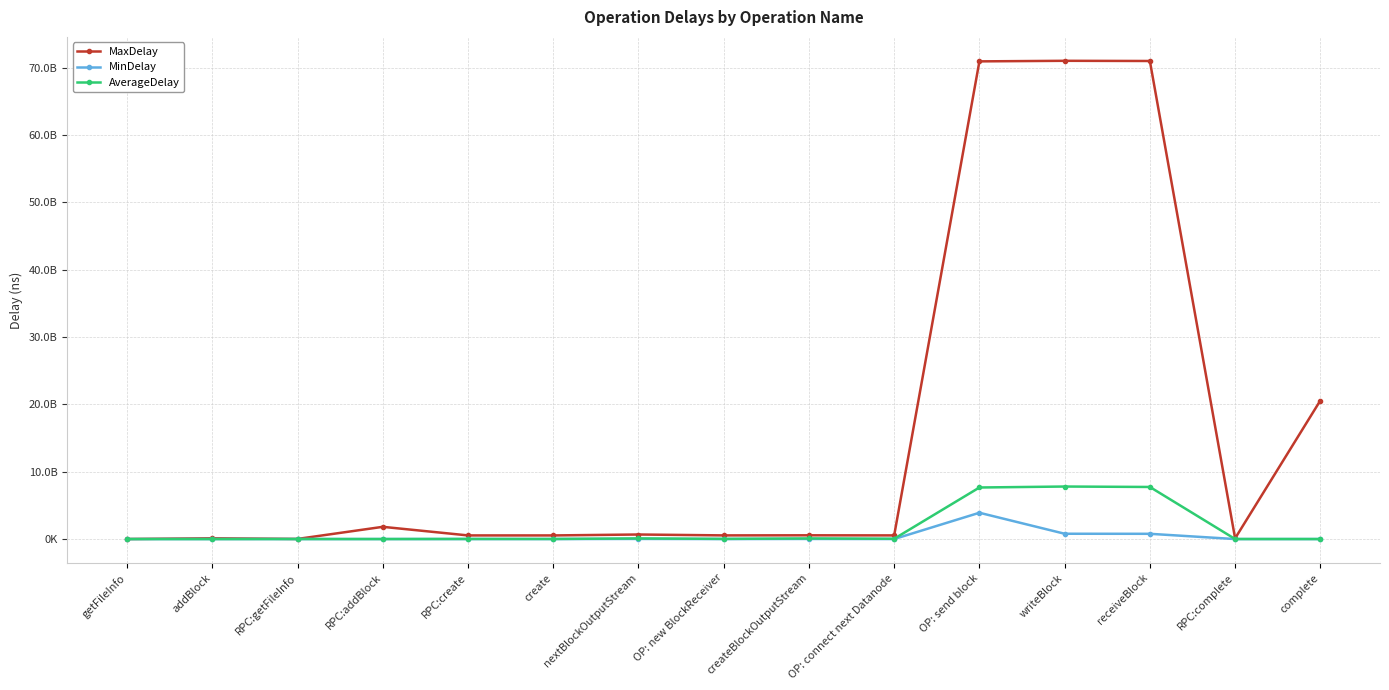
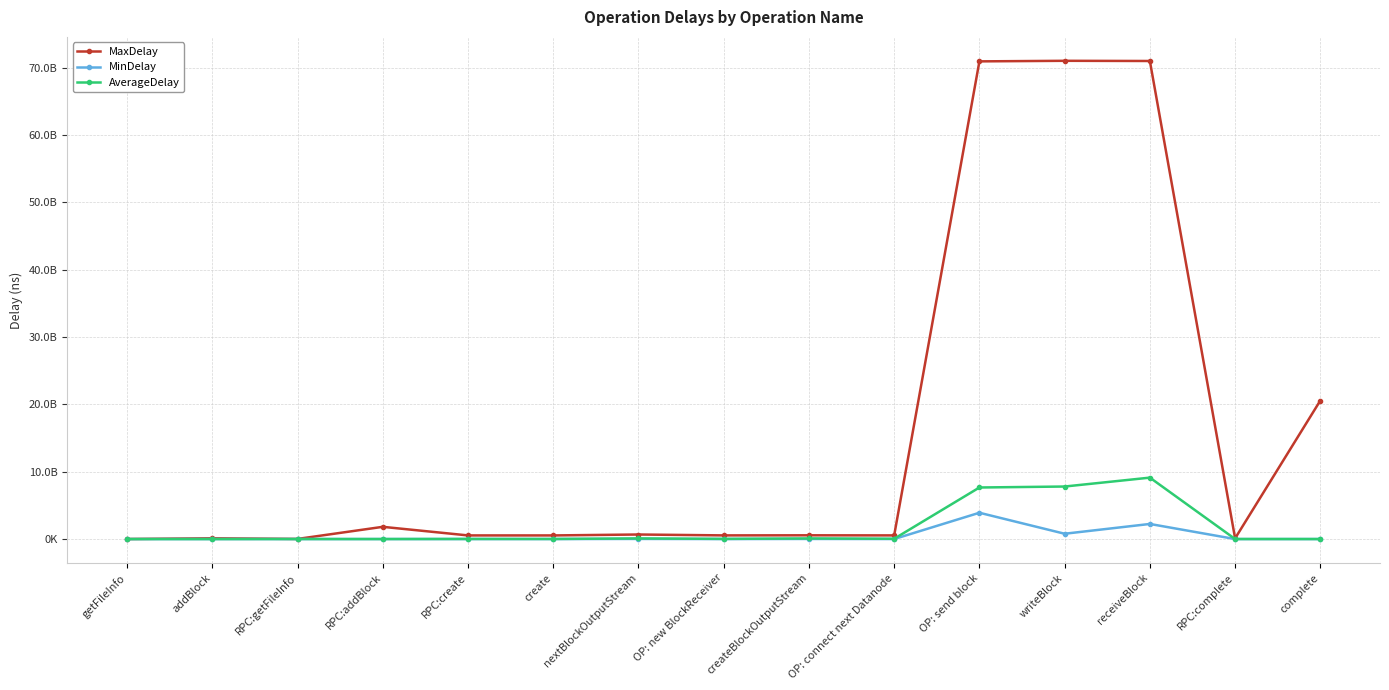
  {
    "MaxDelay": {
      "RPC:addBlock": 2000000000,
      "RPC:create": 1000000000,
      "create": 1000000000,
      "nextBlockOutputStream": 1000000000,
      "OP: new BlockReceiver": 1000000000,
      "createBlockOutputStream": 1000000000,
      "OP: connect next Datanode": 1000000000,
      "OP: send block": 71000000000,
      "writeBlock": 71000000000,
      "receiveBlock": 71000000000,
      "complete": 21000000000
    },
    "MinDelay": {
      "OP: send block": 4000000000,
      "writeBlock": 1000000000,
-     "receiveBlock": 1000000000
+     "receiveBlock": 2000000000
    },
    "AverageDelay": {
      "OP: send block": 8000000000,
      "writeBlock": 8000000000,
-     "receiveBlock": 8000000000
+     "receiveBlock": 9000000000
    }
  }
